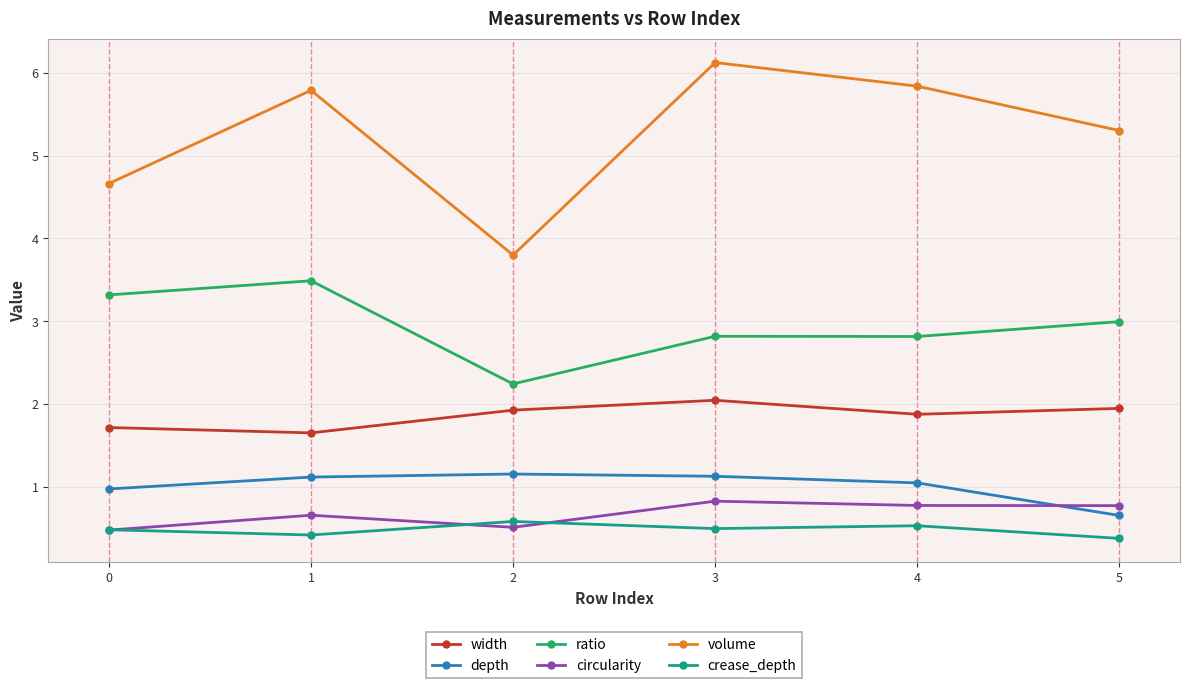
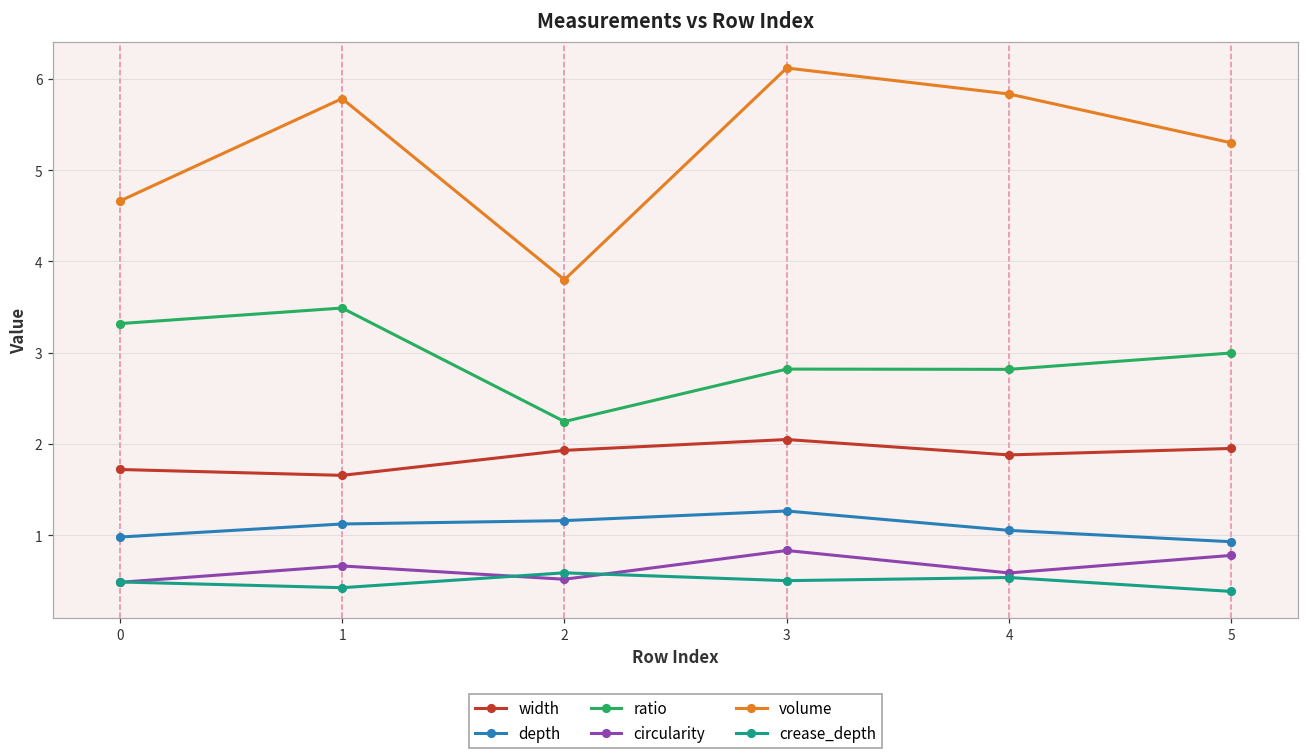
  {
    "width": {
      "0": 1.7,
      "1": 1.7,
      "2": 1.9,
      "3": 2.0,
      "4": 1.9,
      "5": 2.0
    },
    "depth": {
      "0": 1.0,
      "1": 1.1,
      "2": 1.2,
-     "3": 1.1,
+     "3": 1.3,
      "4": 1.1,
-     "5": 0.7
+     "5": 0.9
    },
    "circularity": {
      "1": 0.7,
      "2": 0.5,
      "3": 0.8,
-     "4": 0.8,
+     "4": 0.6,
      "5": 0.8
    },
    "volume": {
      "0": 4.7,
      "1": 5.8,
      "2": 3.8,
      "3": 6.1,
      "4": 5.8,
      "5": 5.3
    }
  }
